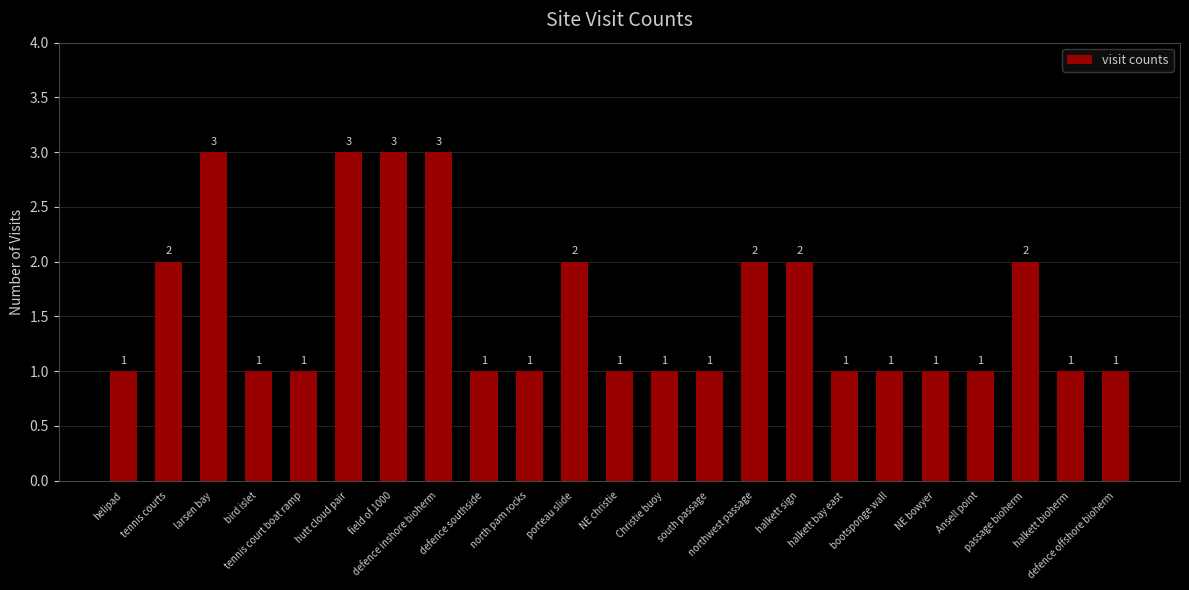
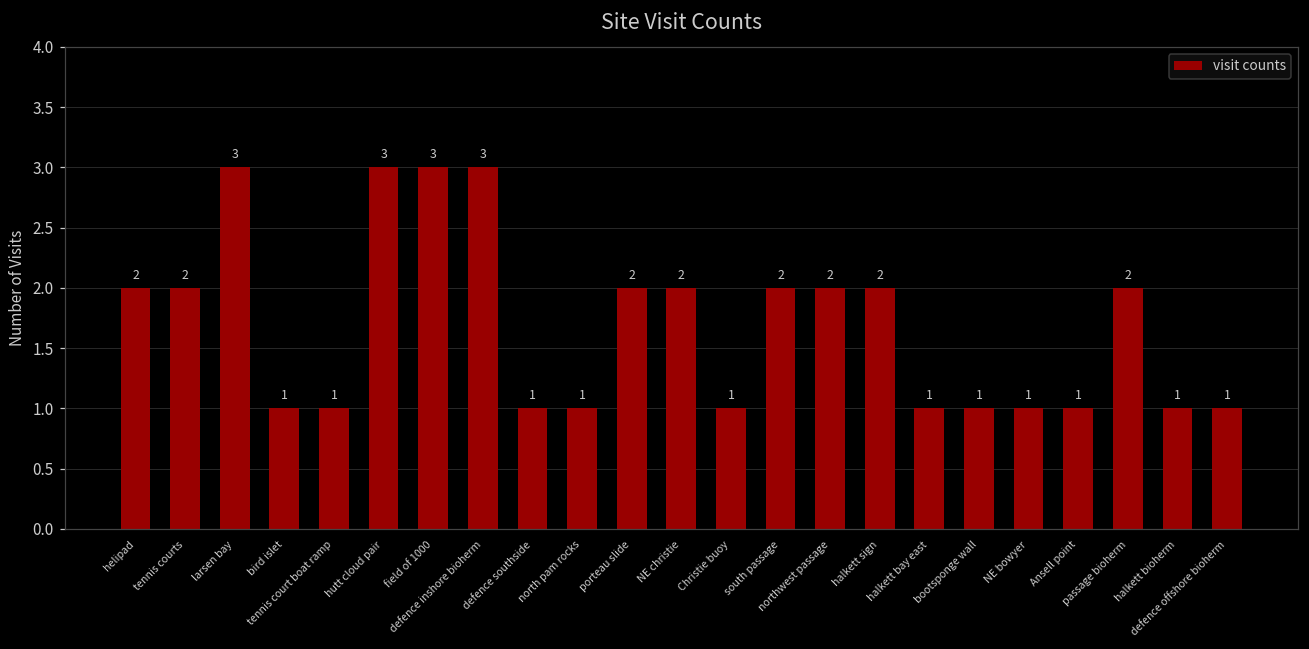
  {
-   "helipad": 1,
+   "helipad": 2,
    "tennis courts": 2,
    "larsen bay": 3,
    "bird islet": 1,
    "tennis court boat ramp": 1,
    "hutt cloud pair": 3,
    "field of 1000": 3,
    "defence inshore bioherm": 3,
    "defence southside": 1,
    "north pam rocks": 1,
    "porteau slide": 2,
-   "NE christie": 1,
+   "NE christie": 2,
    "Christie buoy": 1,
-   "south passage": 1,
+   "south passage": 2,
    "northwest passage": 2,
    "halkett sign": 2,
    "halkett bay east": 1,
    "bootsponge wall": 1,
    "NE bowyer": 1,
    "Ansell point": 1,
    "passage bioherm": 2,
    "halkett bioherm": 1,
    "defence offshore bioherm": 1
  }
